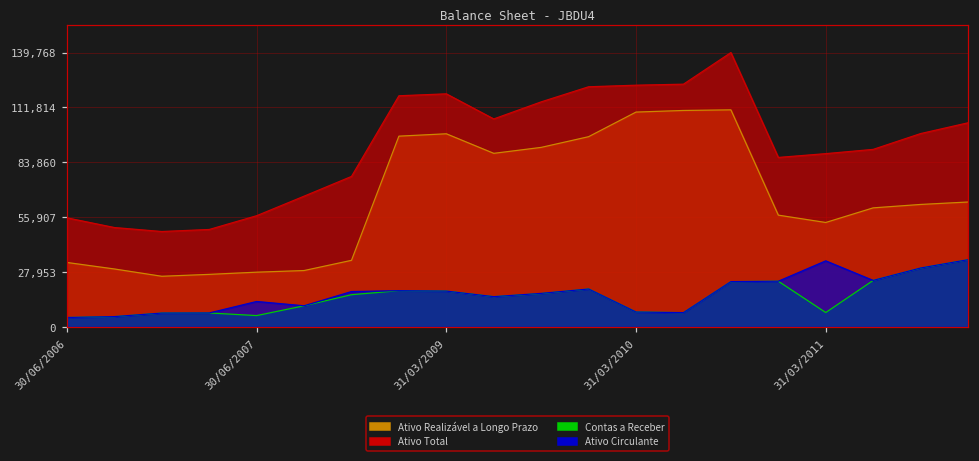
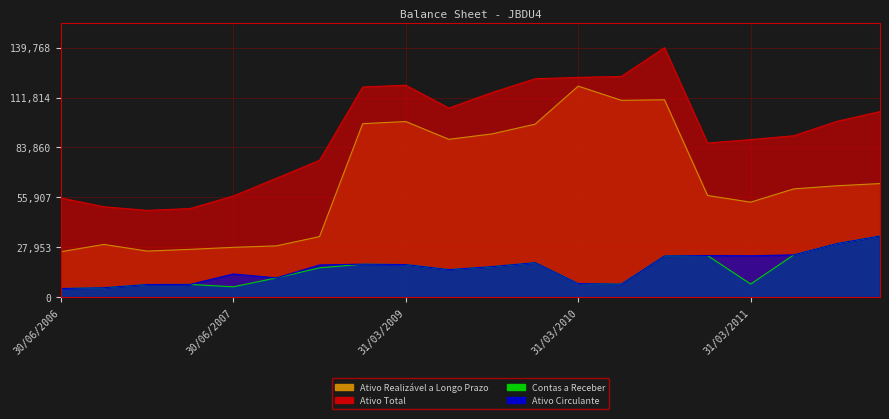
  {
    "Ativo Realizável a Longo Prazo": {
-     "30/06/2006": "33,000",
+     "30/06/2006": "25,000",
      "30/06/2007": "28,000",
      "31/03/2009": "98,000",
-     "31/03/2010": "109,000",
+     "31/03/2010": "118,000",
      "31/03/2011": "53,000"
    },
    "Ativo Total": {
      "30/06/2006": "56,000",
      "30/06/2007": "57,000",
      "31/03/2009": "119,000",
      "31/03/2010": "123,000",
      "31/03/2011": "88,000"
    },
    "Contas a Receber": {
      "30/06/2007": "6,000",
      "31/03/2011": "7,000"
    },
    "Ativo Circulante": {
      "30/06/2007": "13,000",
-     "31/03/2011": "34,000"
+     "31/03/2011": "23,000"
    }
  }
